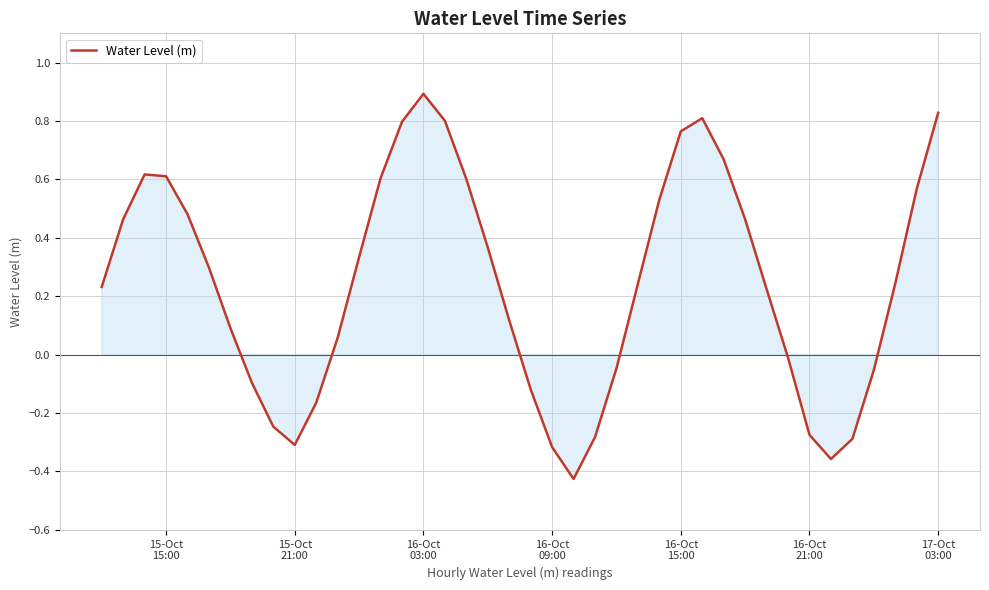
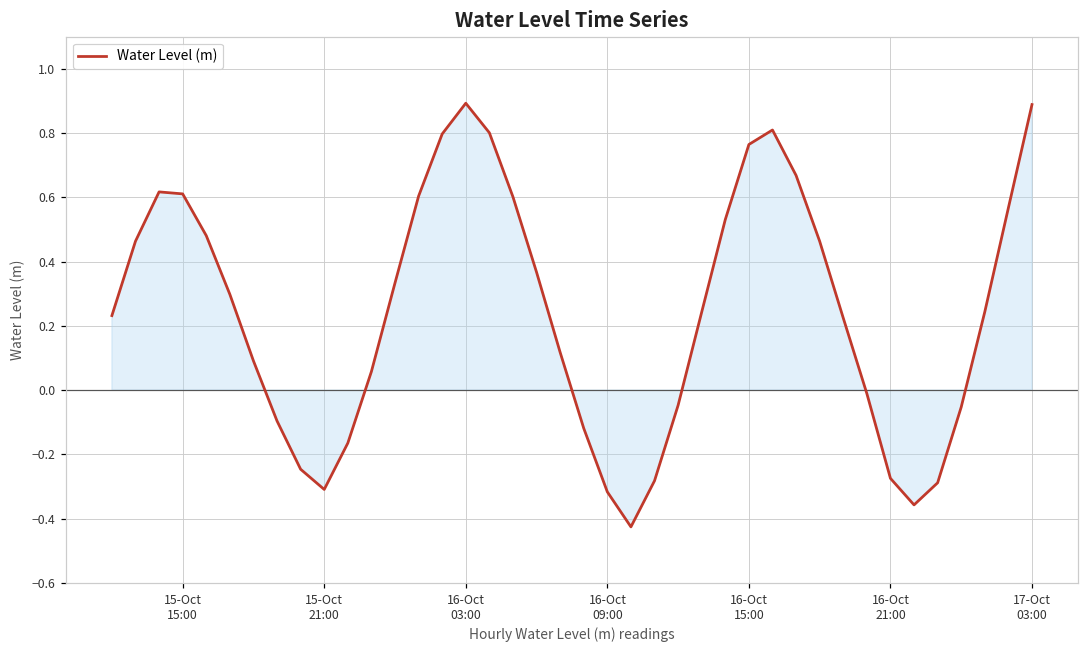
  {
    "15-Oct 15:00": 0.61,
    "15-Oct 21:00": -0.31,
    "16-Oct 03:00": 0.89,
    "16-Oct 09:00": -0.32,
    "16-Oct 15:00": 0.76,
    "16-Oct 21:00": -0.27,
-   "17-Oct 03:00": 0.83
+   "17-Oct 03:00": 0.89
  }
